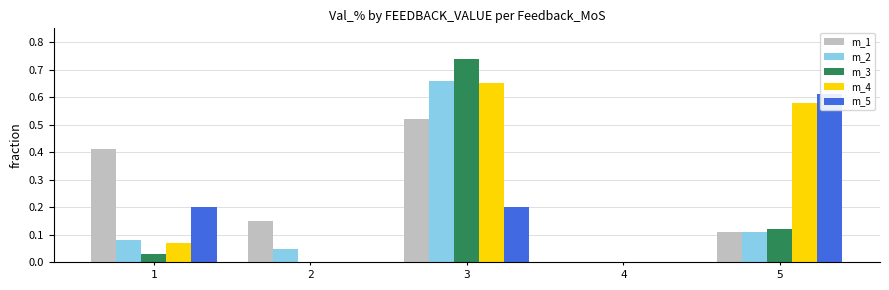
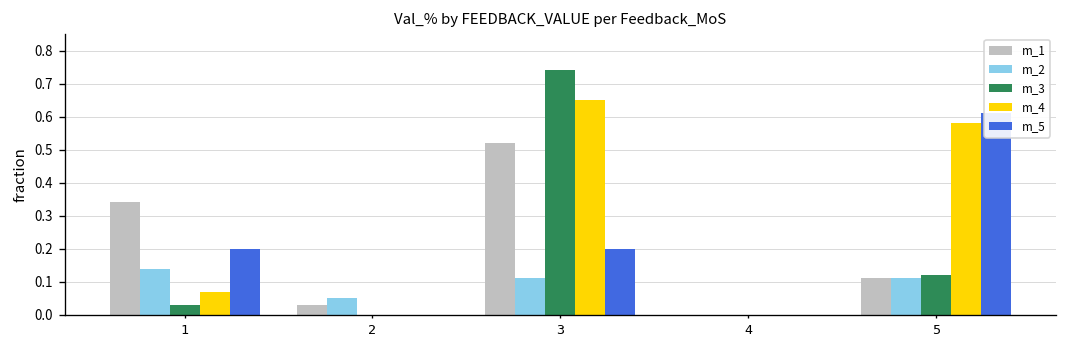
  {
    "m_1": {
-     "1": 0.41,
-     "2": 0.15,
+     "1": 0.34,
+     "2": 0.03,
      "3": 0.52,
      "4": 0.00,
      "5": 0.11
    },
    "m_2": {
-     "1": 0.08,
+     "1": 0.14,
      "2": 0.05,
-     "3": 0.66,
+     "3": 0.11,
      "4": 0.00,
      "5": 0.11
    },
    "m_3": {
      "1": 0.03,
      "2": 0.00,
      "3": 0.74,
      "4": 0.00,
      "5": 0.12
    },
    "m_4": {
      "1": 0.07,
      "2": 0.00,
      "3": 0.65,
      "4": 0.00,
      "5": 0.58
    },
    "m_5": {
      "1": 0.20,
      "2": 0.00,
      "3": 0.20,
      "4": 0.00
    }
  }
